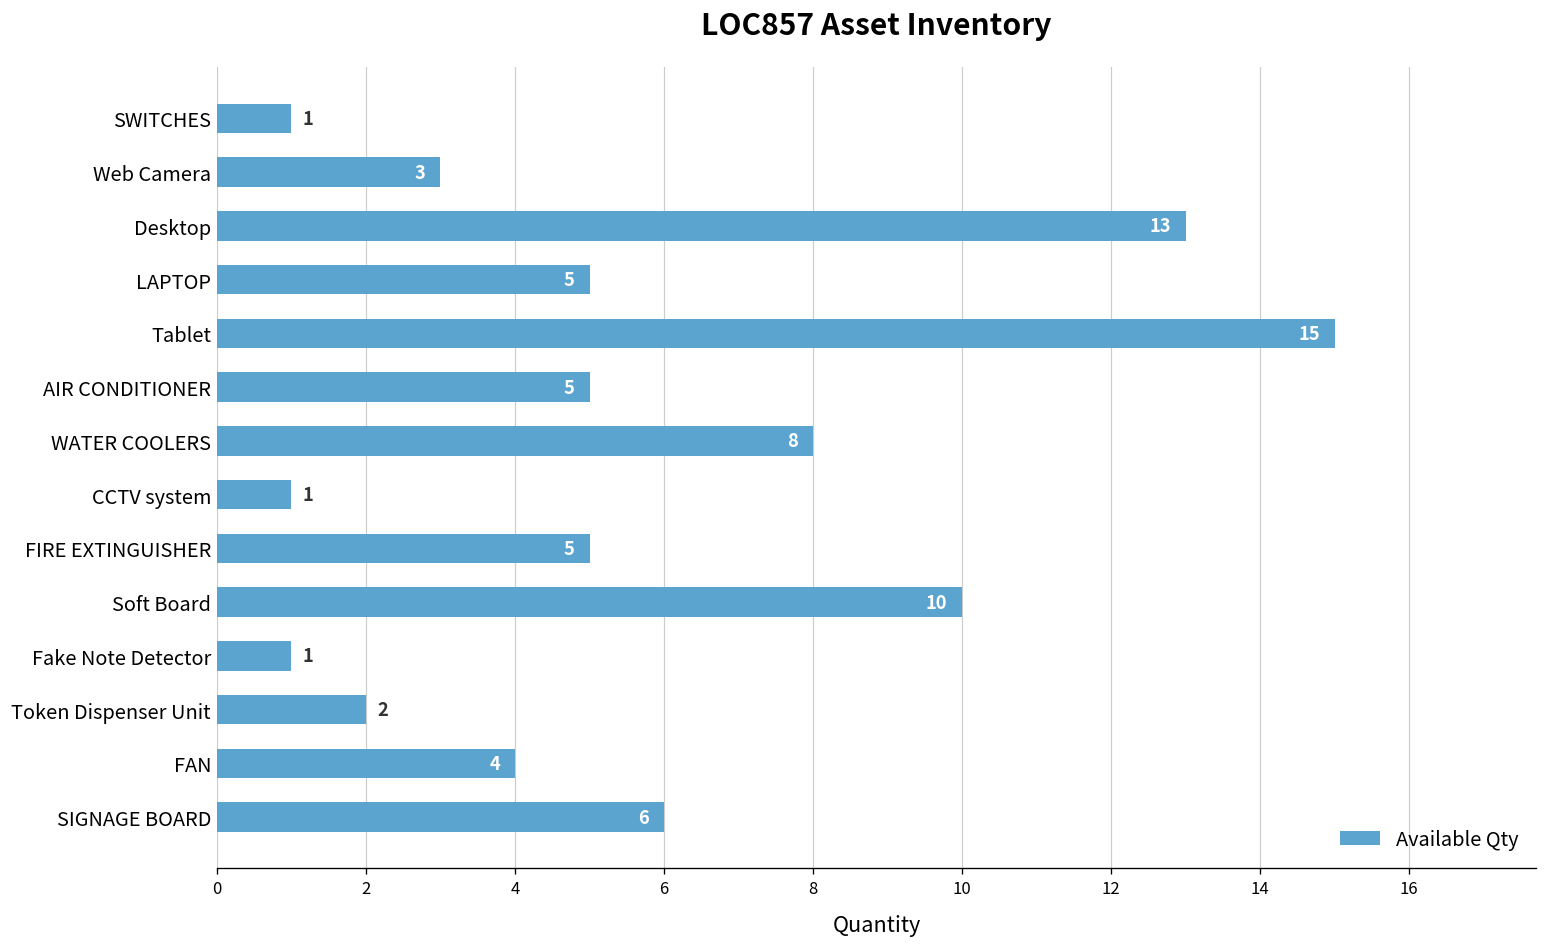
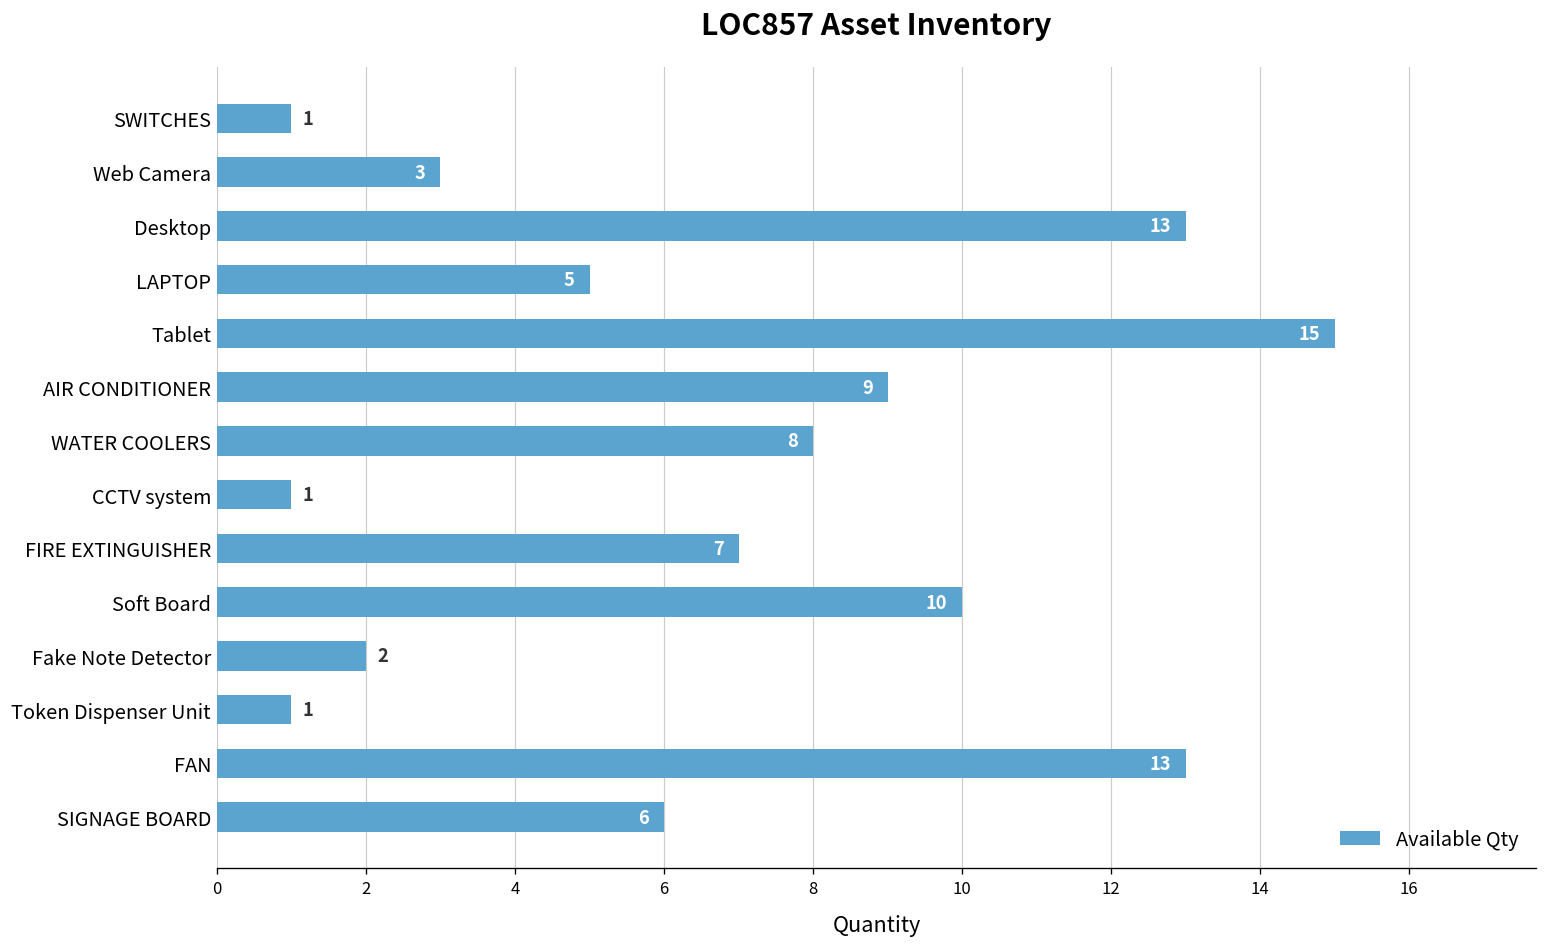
  {
    "SWITCHES": 1,
    "Web Camera": 3,
    "Desktop": 13,
    "LAPTOP": 5,
    "Tablet": 15,
-   "AIR CONDITIONER": 5,
+   "AIR CONDITIONER": 9,
    "WATER COOLERS": 8,
    "CCTV system": 1,
-   "FIRE EXTINGUISHER": 5,
+   "FIRE EXTINGUISHER": 7,
    "Soft Board": 10,
-   "Fake Note Detector": 1,
-   "Token Dispenser Unit": 2,
-   "FAN": 4,
+   "Fake Note Detector": 2,
+   "Token Dispenser Unit": 1,
+   "FAN": 13,
    "SIGNAGE BOARD": 6
  }
